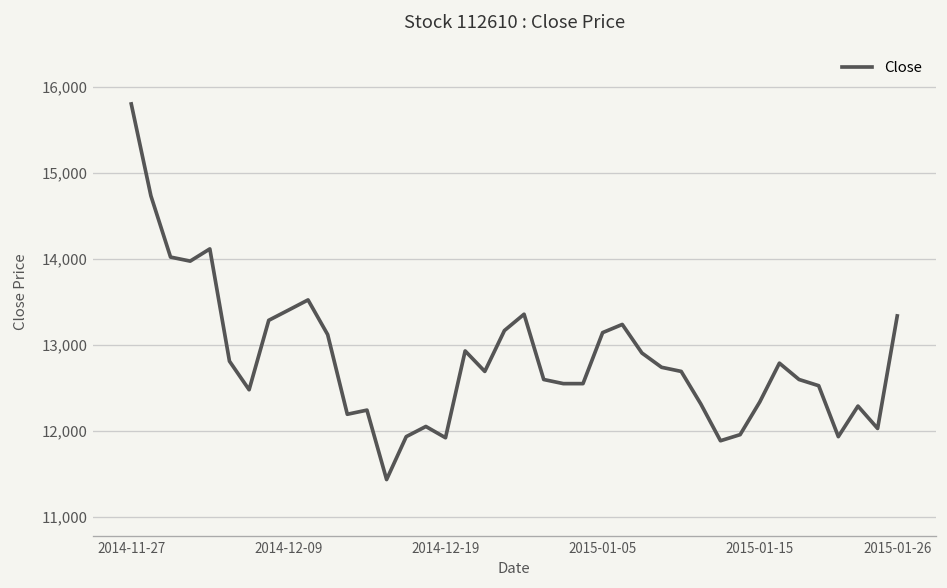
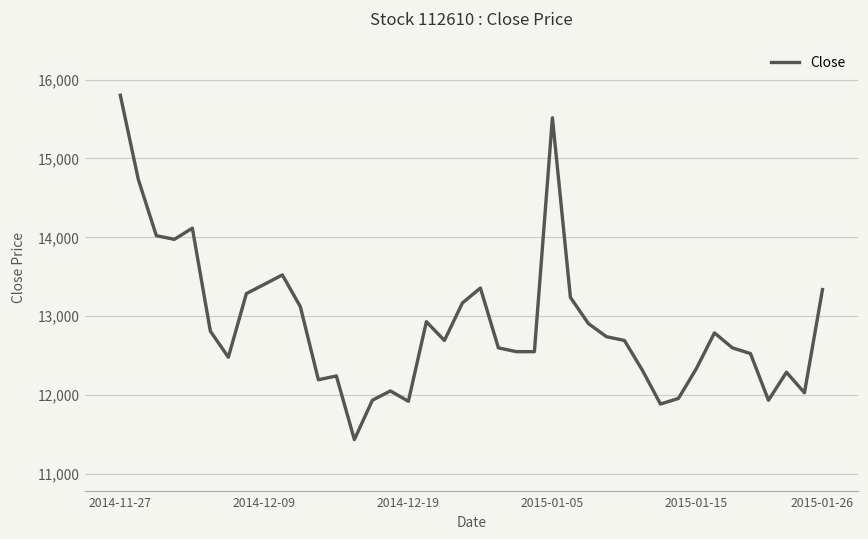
  {
    "2014-11-27": "15,800",
    "2014-12-09": "13,400",
    "2014-12-19": "11,900",
-   "2015-01-05": "13,100",
+   "2015-01-05": "15,500",
    "2015-01-15": "12,300",
    "2015-01-26": "13,300"
  }
